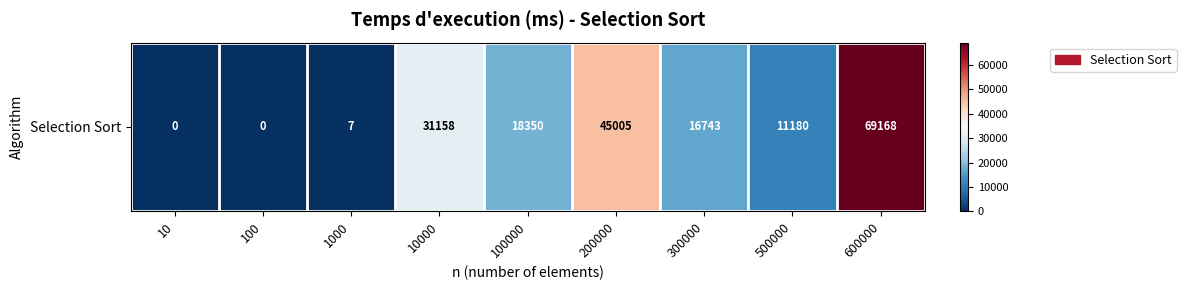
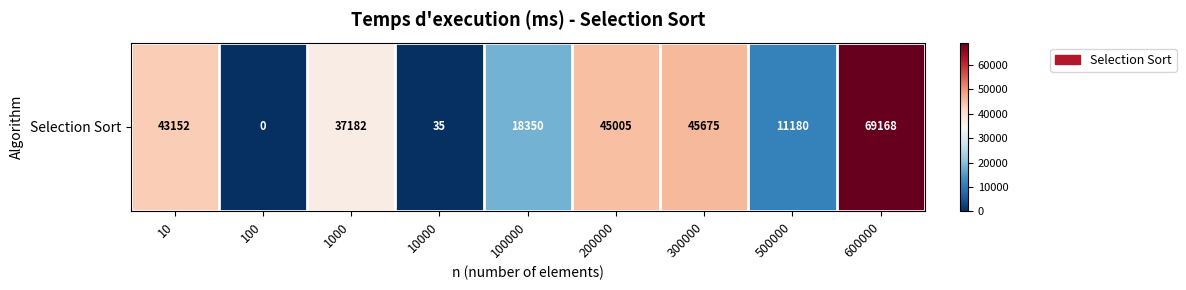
  {
    "Selection Sort": {
-     "10": 0,
+     "10": 43152,
      "100": 0,
-     "1000": 7,
-     "10000": 31158,
+     "1000": 37182,
+     "10000": 35,
      "100000": 18350,
      "200000": 45005,
-     "300000": 16743,
+     "300000": 45675,
      "500000": 11180,
      "600000": 69168
    }
  }
